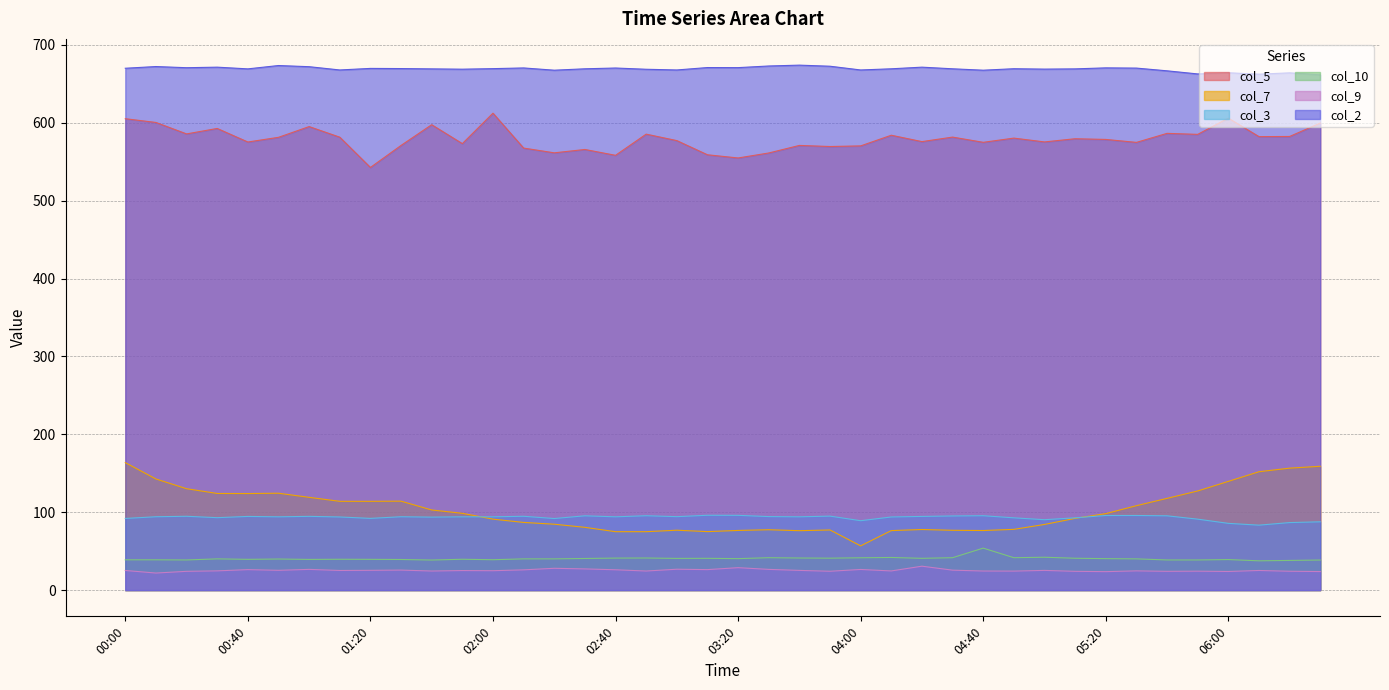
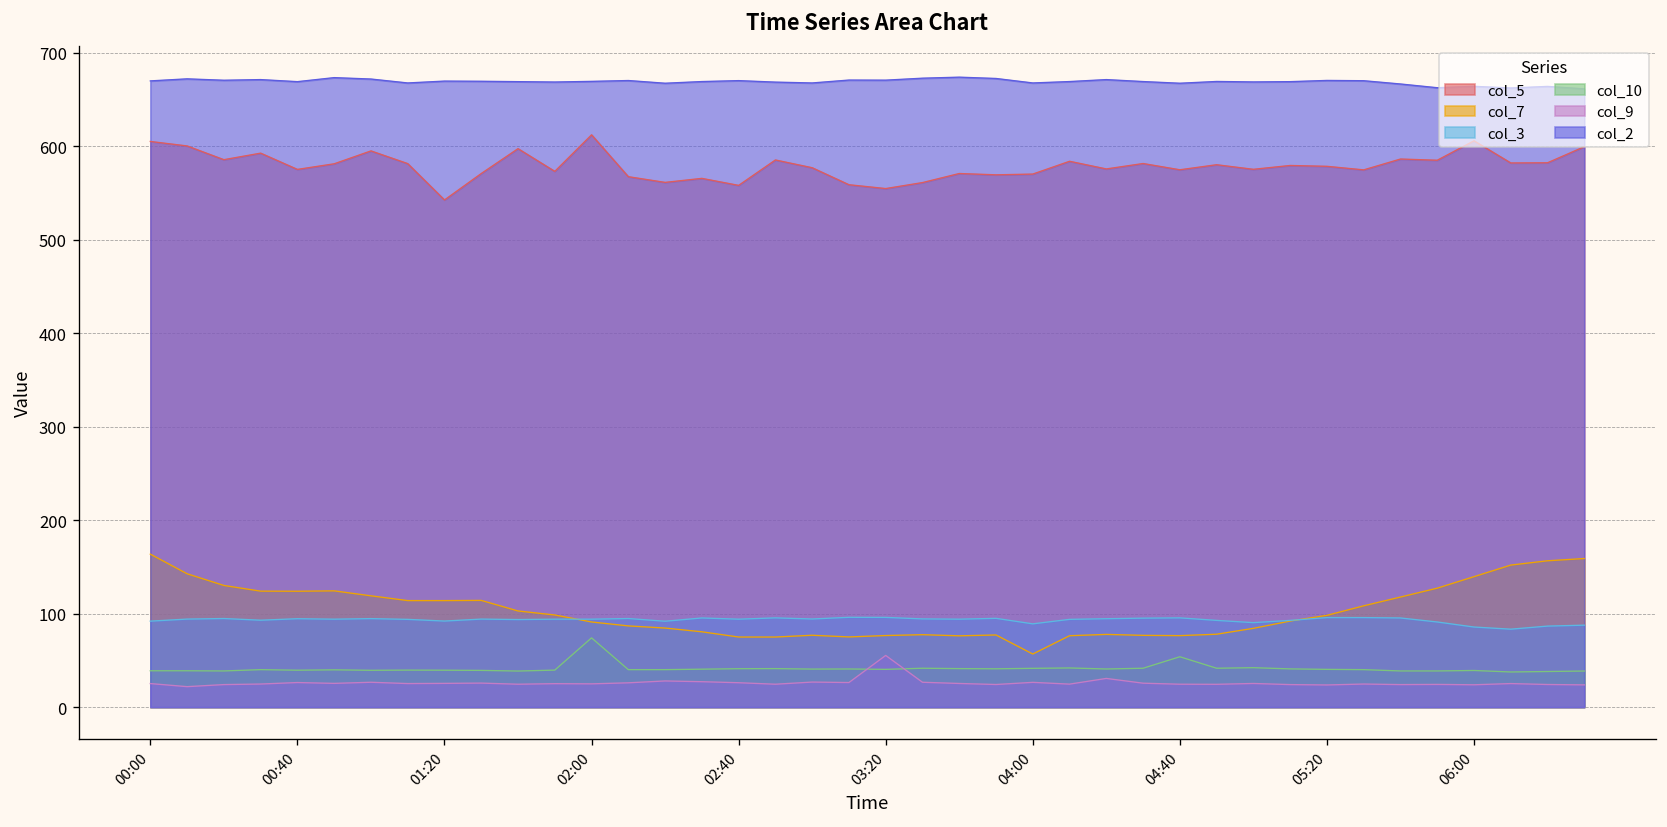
  {
    "col_5": {
      "00:00": 610,
      "00:40": 580,
      "01:20": 540,
      "02:00": 610,
      "02:40": 560,
      "03:20": 550,
      "04:00": 570,
      "04:40": 580,
      "05:20": 580
    },
    "col_7": {
      "00:00": 160,
      "00:40": 120,
      "01:20": 110,
      "02:40": 80,
      "03:20": 80,
      "04:00": 60,
      "04:40": 80,
      "06:00": 140
    },
    "col_3": {
      "00:00": 90,
      "00:40": 90,
      "01:20": 90,
      "02:40": 90,
      "03:20": 100,
      "04:00": 90,
      "04:40": 100,
      "06:00": 90
    },
    "col_10": {
      "00:00": 40,
      "00:40": 40,
      "01:20": 40,
-     "02:00": 40,
+     "02:00": 70,
      "02:40": 40,
      "03:20": 40,
      "04:00": 40,
      "04:40": 50,
      "05:20": 40,
      "06:00": 40
    },
    "col_9": {
      "00:00": 30,
      "00:40": 30,
      "01:20": 30,
      "02:00": 20,
      "02:40": 30,
-     "03:20": 30,
+     "03:20": 60,
      "04:00": 30,
      "04:40": 20,
      "05:20": 20,
      "06:00": 20
    },
    "col_2": {
      "00:00": 670,
      "00:40": 670,
      "01:20": 670,
      "02:00": 670,
      "02:40": 670,
      "03:20": 670,
      "04:00": 670,
      "04:40": 670,
      "05:20": 670
    }
  }
